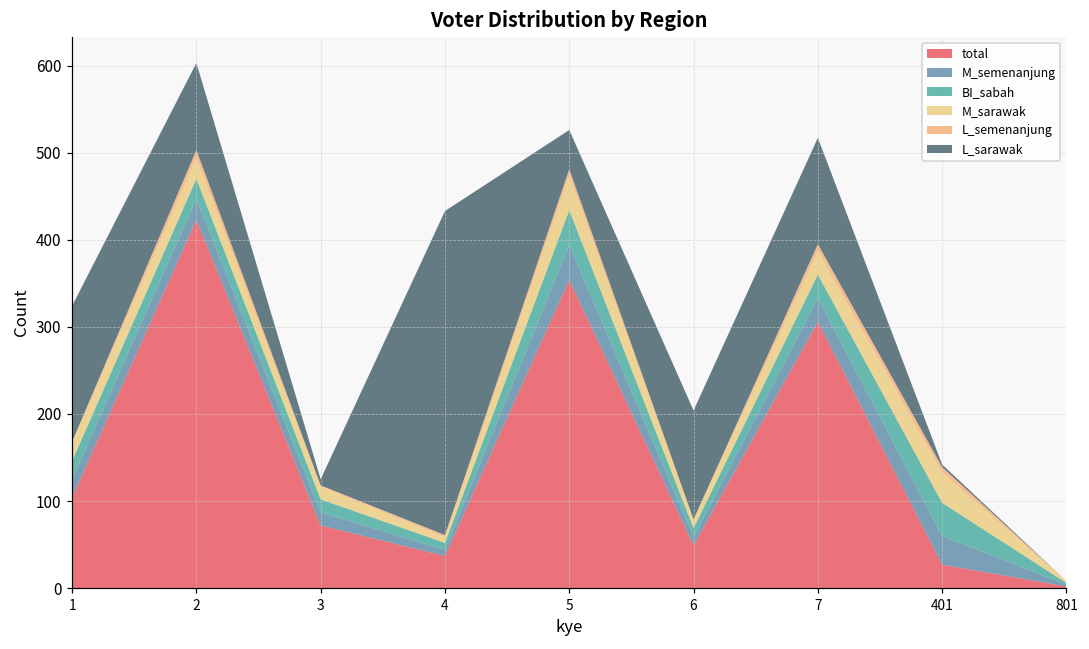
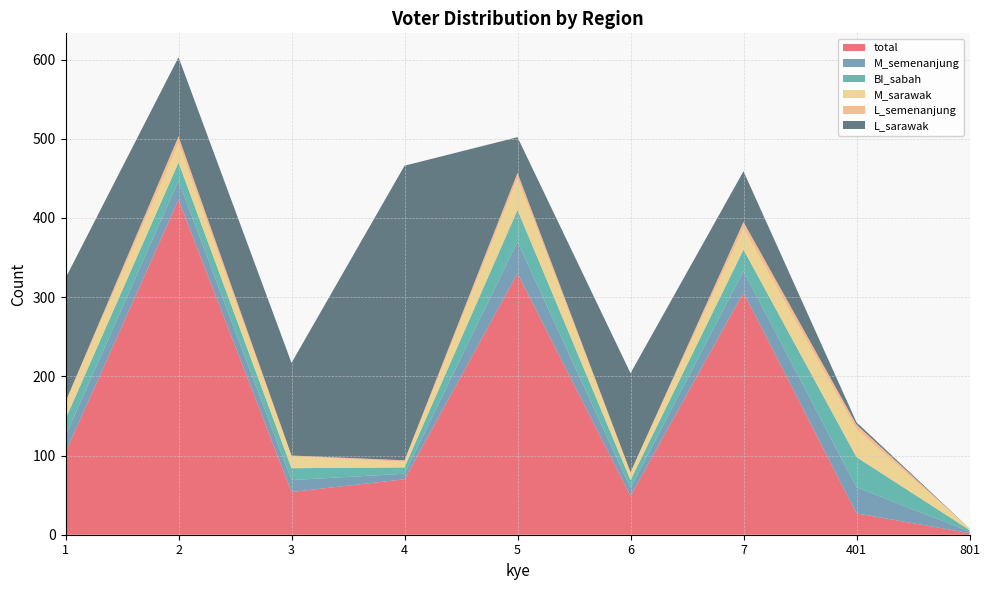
  {
    "total": {
      "1": 100,
      "2": 420,
-     "3": 70,
-     "4": 40,
-     "5": 350,
+     "3": 50,
+     "4": 70,
+     "5": 330,
      "6": 50,
      "7": 310,
      "401": 30
    },
    "L_sarawak": {
      "1": 160,
      "2": 100,
-     "3": 10,
+     "3": 120,
      "4": 370,
      "5": 50,
      "6": 130,
-     "7": 120
+     "7": 60
    }
  }
